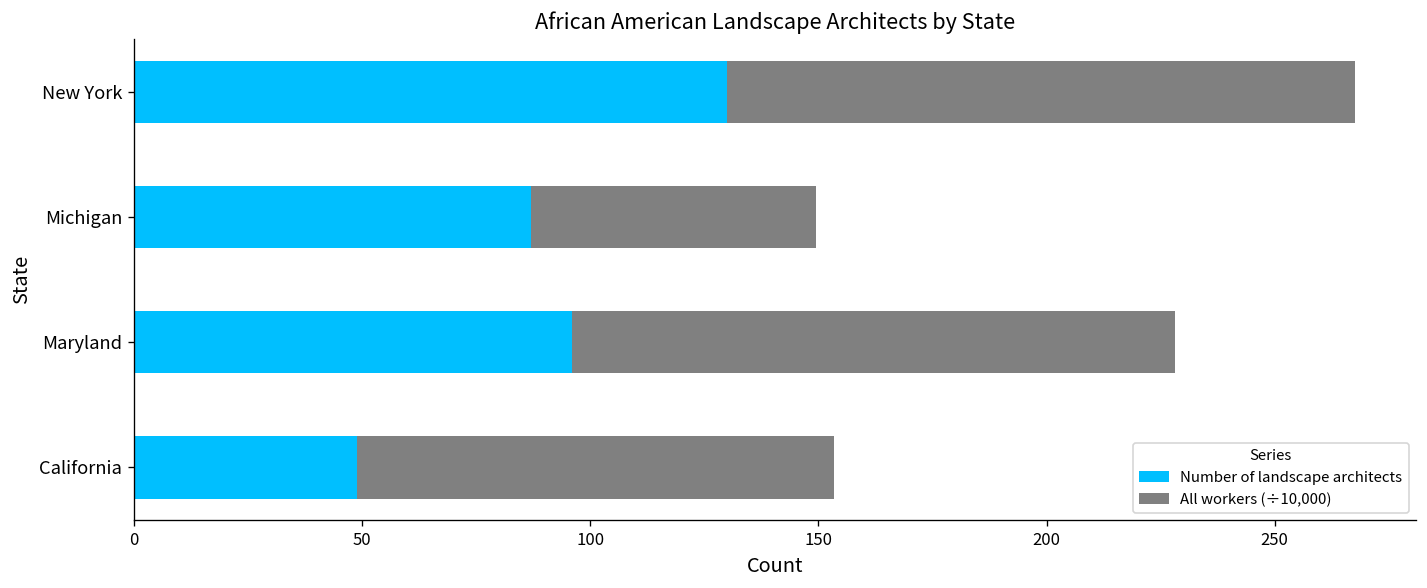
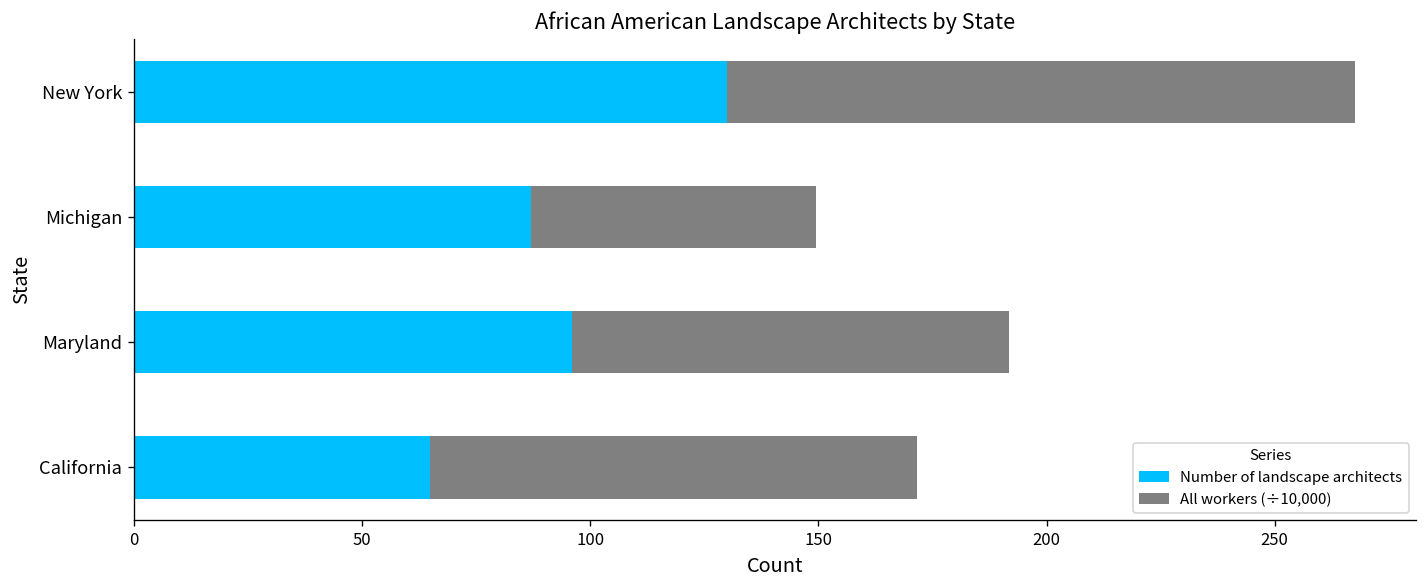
  {
    "Number of landscape architects": {
      "New York": 130,
      "Michigan": 87,
      "Maryland": 96,
-     "California": 49
+     "California": 65
    },
    "All workers (÷10,000)": {
      "New York": 138,
      "Michigan": 62,
-     "Maryland": 132,
-     "California": 104
+     "Maryland": 96,
+     "California": 107
    }
  }
